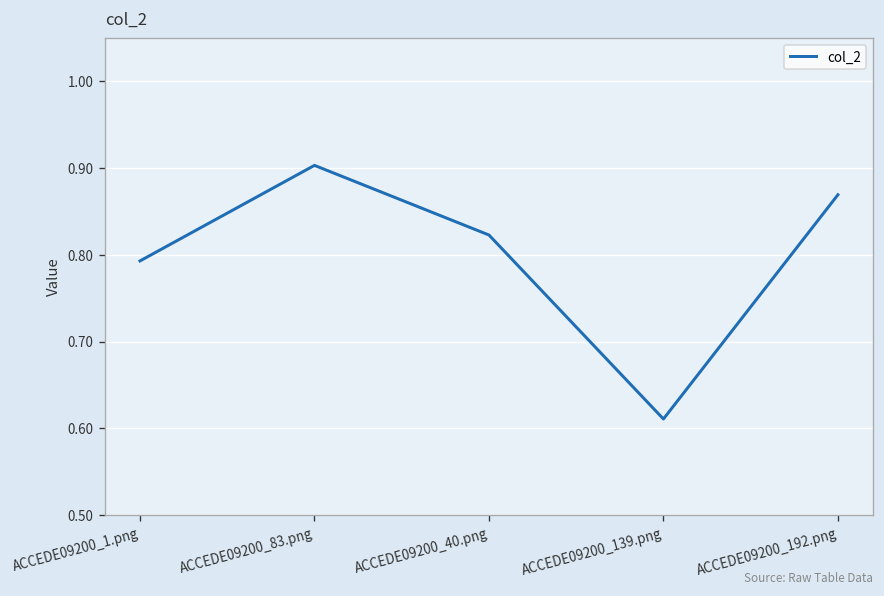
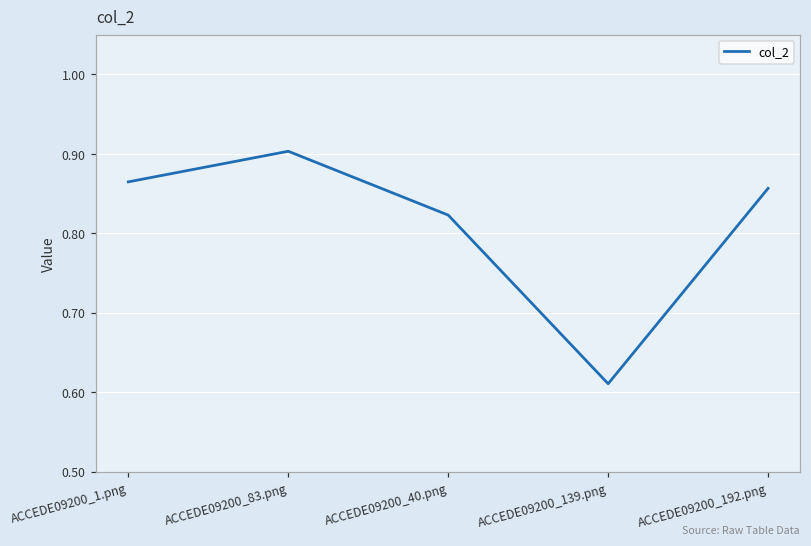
  {
-   "ACCEDE09200_1.png": 0.79,
+   "ACCEDE09200_1.png": 0.86,
    "ACCEDE09200_83.png": 0.90,
    "ACCEDE09200_40.png": 0.82,
    "ACCEDE09200_139.png": 0.61,
-   "ACCEDE09200_192.png": 0.87
+   "ACCEDE09200_192.png": 0.86
  }
